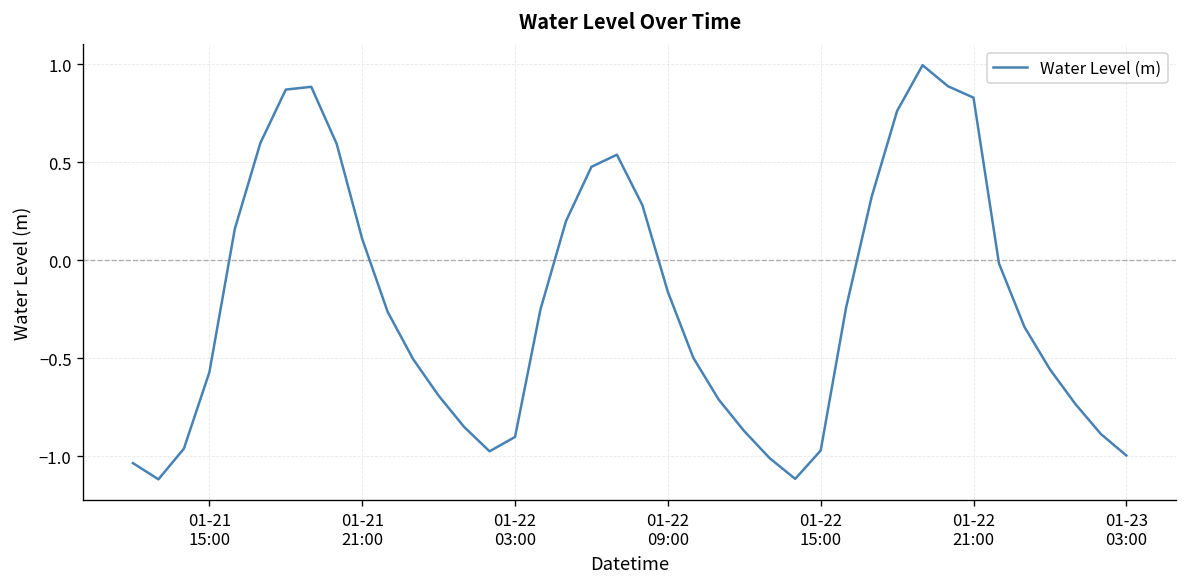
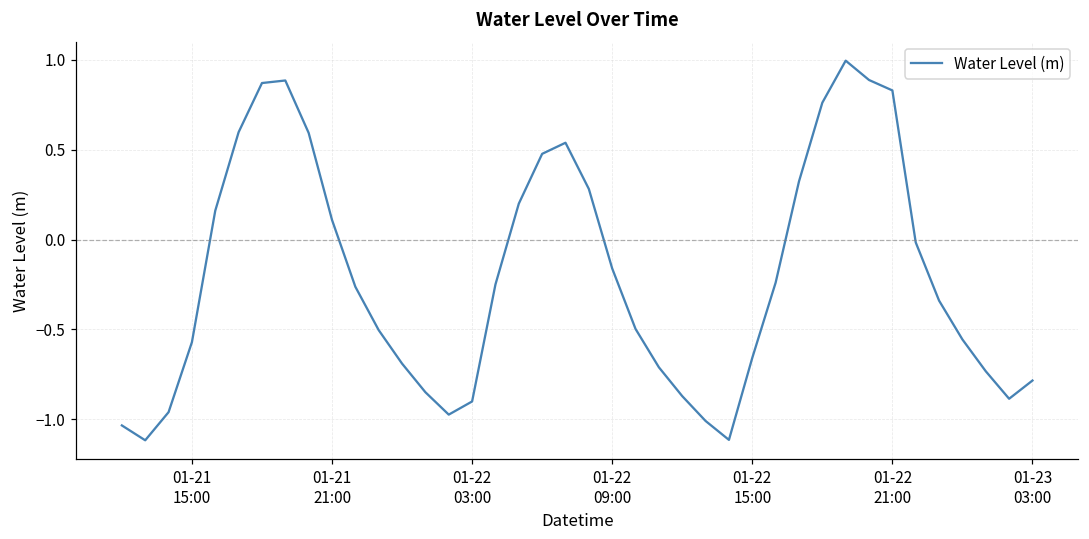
  {
    "01-21 15:00": -0.57,
    "01-21 21:00": 0.11,
    "01-22 03:00": -0.90,
    "01-22 09:00": -0.16,
-   "01-22 15:00": -0.97,
+   "01-22 15:00": -0.66,
    "01-22 21:00": 0.83,
-   "01-23 03:00": -1.00
+   "01-23 03:00": -0.78
  }
